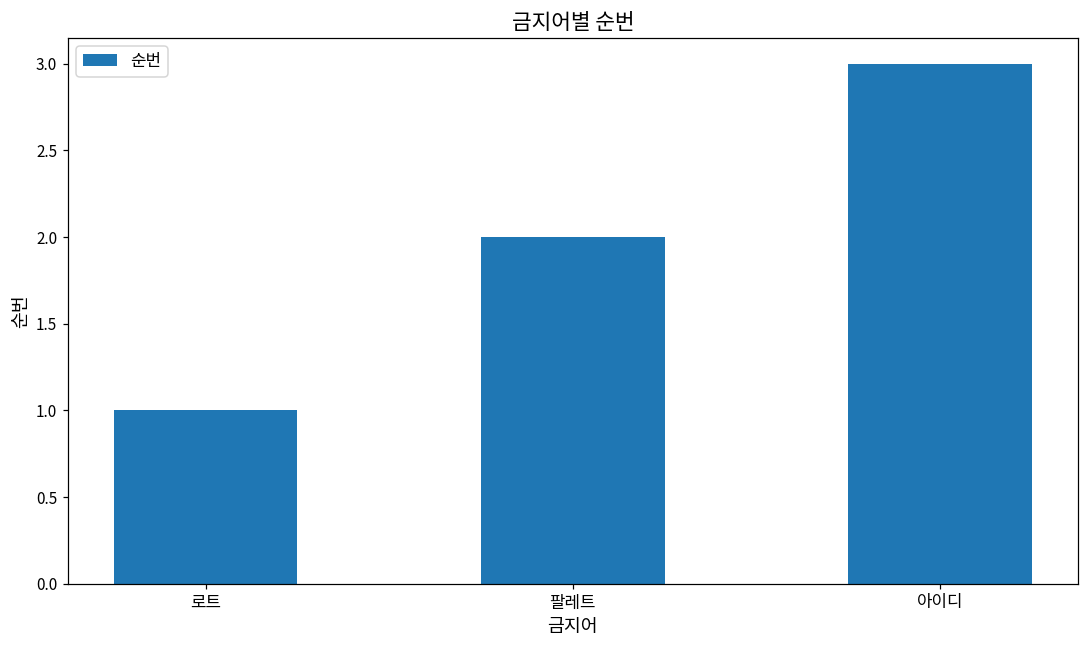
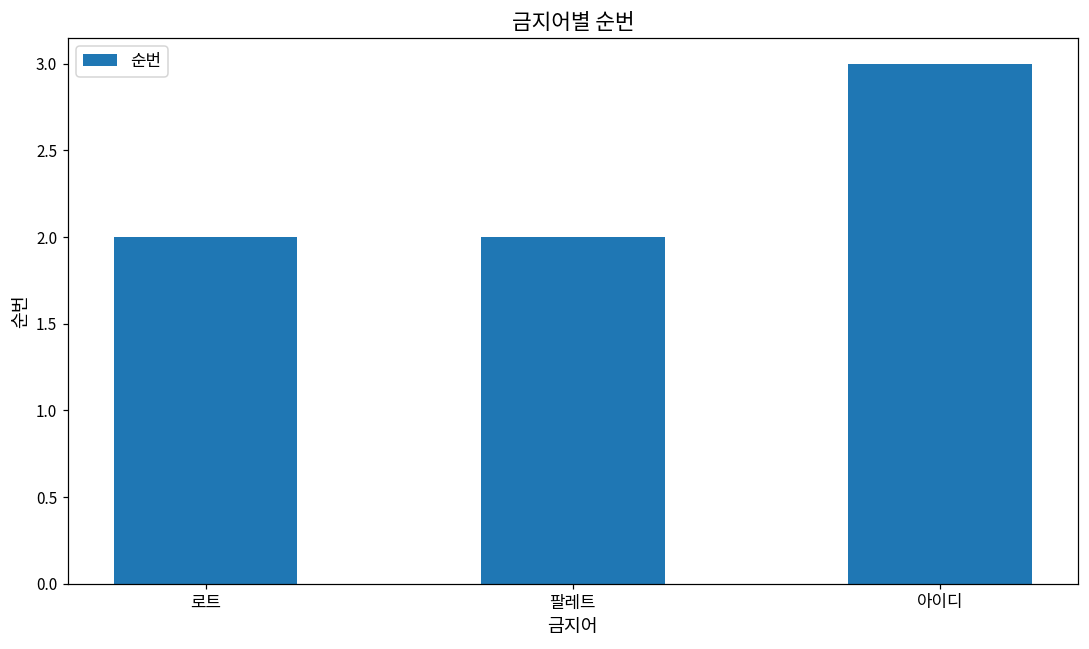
  {
-   "로트": 1,
+   "로트": 2,
    "팔레트": 2,
    "아이디": 3
  }
